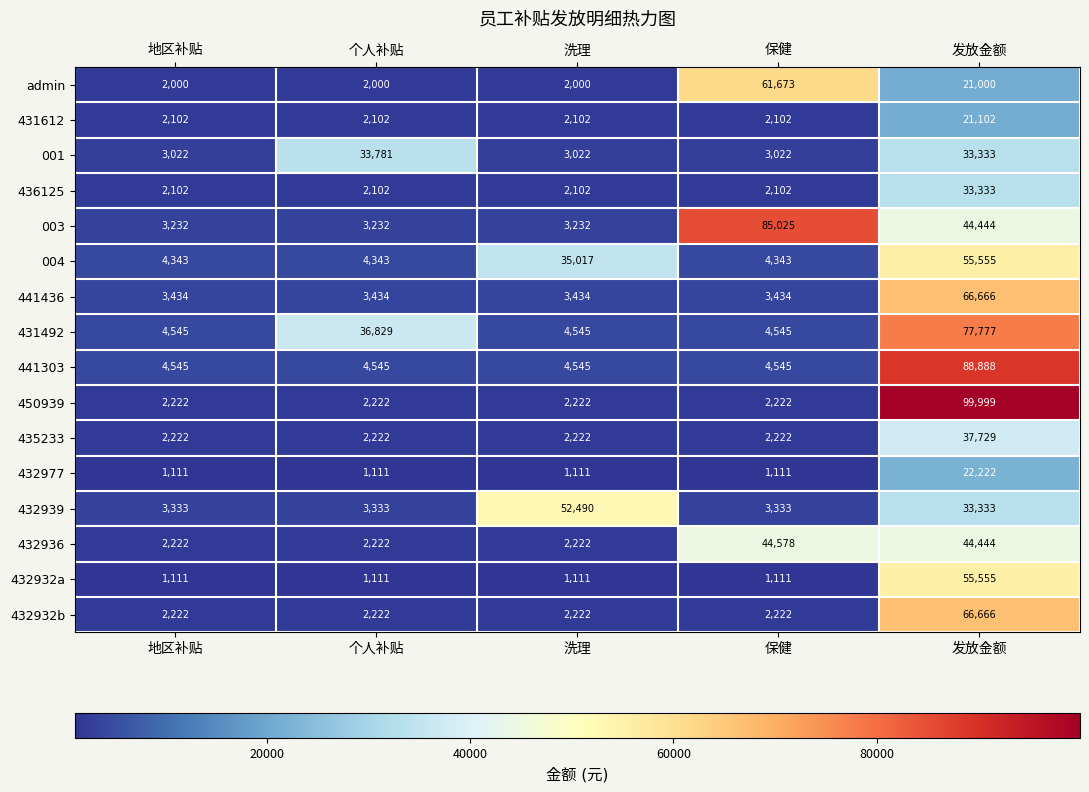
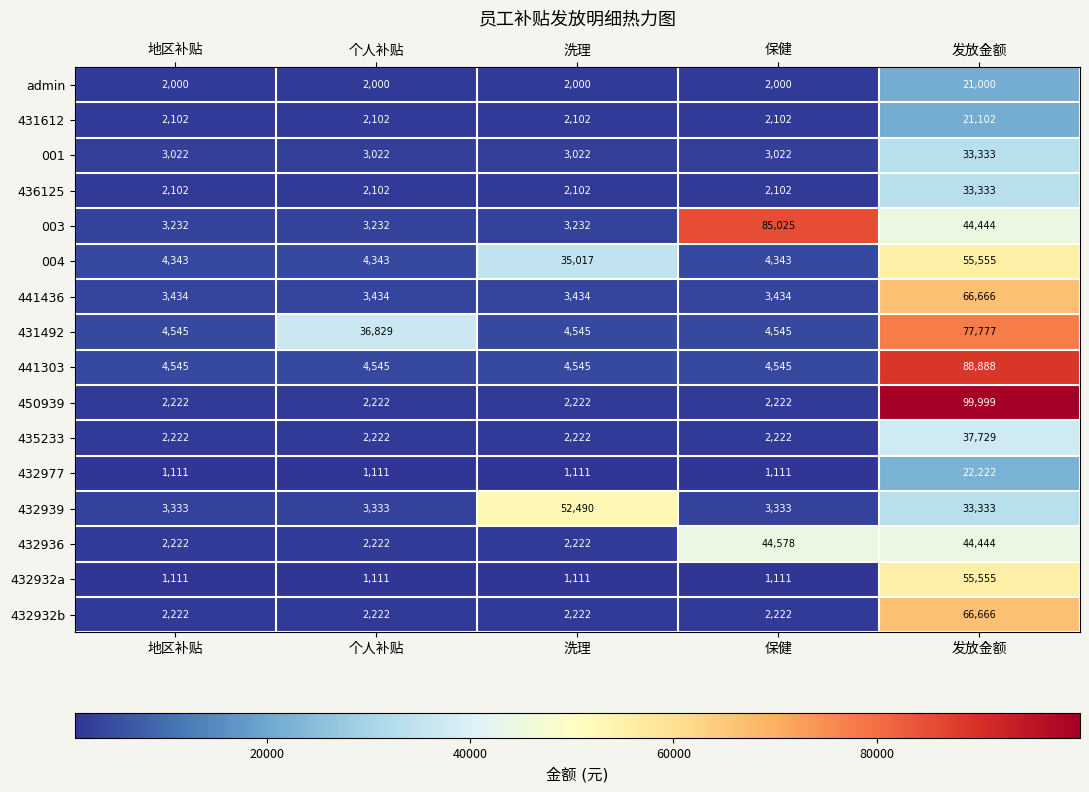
  {
    "admin": {
      "地区补贴": "2,000",
      "个人补贴": "2,000",
      "洗理": "2,000",
-     "保健": "61,673",
+     "保健": "2,000",
      "发放金额": "21,000"
    },
    "431612": {
      "地区补贴": "2,102",
      "个人补贴": "2,102",
      "洗理": "2,102",
      "保健": "2,102",
      "发放金额": "21,102"
    },
    "001": {
      "地区补贴": "3,022",
-     "个人补贴": "33,781",
+     "个人补贴": "3,022",
      "洗理": "3,022",
      "保健": "3,022",
      "发放金额": "33,333"
    },
    "436125": {
      "地区补贴": "2,102",
      "个人补贴": "2,102",
      "洗理": "2,102",
      "保健": "2,102",
      "发放金额": "33,333"
    },
    "003": {
      "地区补贴": "3,232",
      "个人补贴": "3,232",
      "洗理": "3,232",
      "保健": "85,025",
      "发放金额": "44,444"
    },
    "004": {
      "地区补贴": "4,343",
      "个人补贴": "4,343",
      "洗理": "35,017",
      "保健": "4,343",
      "发放金额": "55,555"
    },
    "441436": {
      "地区补贴": "3,434",
      "个人补贴": "3,434",
      "洗理": "3,434",
      "保健": "3,434",
      "发放金额": "66,666"
    },
    "431492": {
      "地区补贴": "4,545",
      "个人补贴": "36,829",
      "洗理": "4,545",
      "保健": "4,545",
      "发放金额": "77,777"
    },
    "441303": {
      "地区补贴": "4,545",
      "个人补贴": "4,545",
      "洗理": "4,545",
      "保健": "4,545",
      "发放金额": "88,888"
    },
    "450939": {
      "地区补贴": "2,222",
      "个人补贴": "2,222",
      "洗理": "2,222",
      "保健": "2,222",
      "发放金额": "99,999"
    },
    "435233": {
      "地区补贴": "2,222",
      "个人补贴": "2,222",
      "洗理": "2,222",
      "保健": "2,222",
      "发放金额": "37,729"
    },
    "432977": {
      "地区补贴": "1,111",
      "个人补贴": "1,111",
      "洗理": "1,111",
      "保健": "1,111",
      "发放金额": "22,222"
    },
    "432939": {
      "地区补贴": "3,333",
      "个人补贴": "3,333",
      "洗理": "52,490",
      "保健": "3,333",
      "发放金额": "33,333"
    },
    "432936": {
      "地区补贴": "2,222",
      "个人补贴": "2,222",
      "洗理": "2,222",
      "保健": "44,578",
      "发放金额": "44,444"
    },
    "432932a": {
      "地区补贴": "1,111",
      "个人补贴": "1,111",
      "洗理": "1,111",
      "保健": "1,111",
      "发放金额": "55,555"
    },
    "432932b": {
      "地区补贴": "2,222",
      "个人补贴": "2,222",
      "洗理": "2,222",
      "保健": "2,222",
      "发放金额": "66,666"
    }
  }
